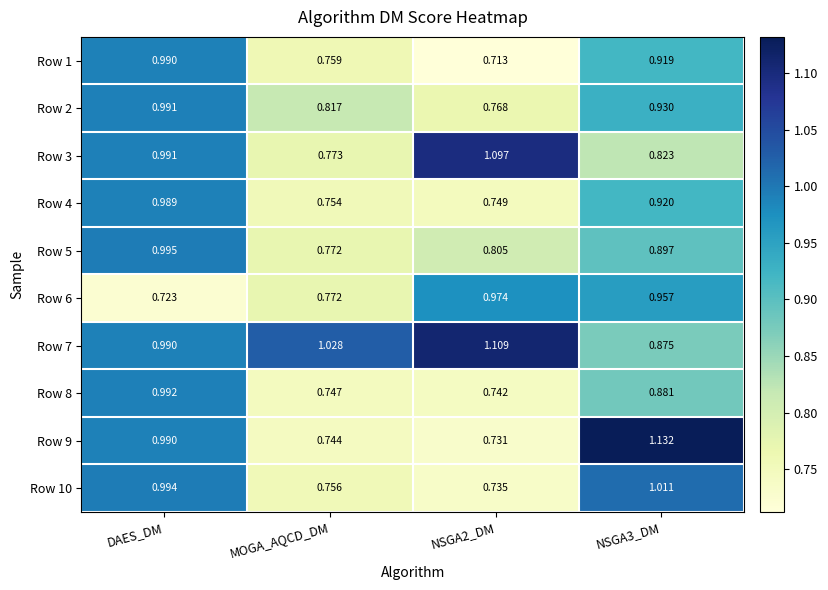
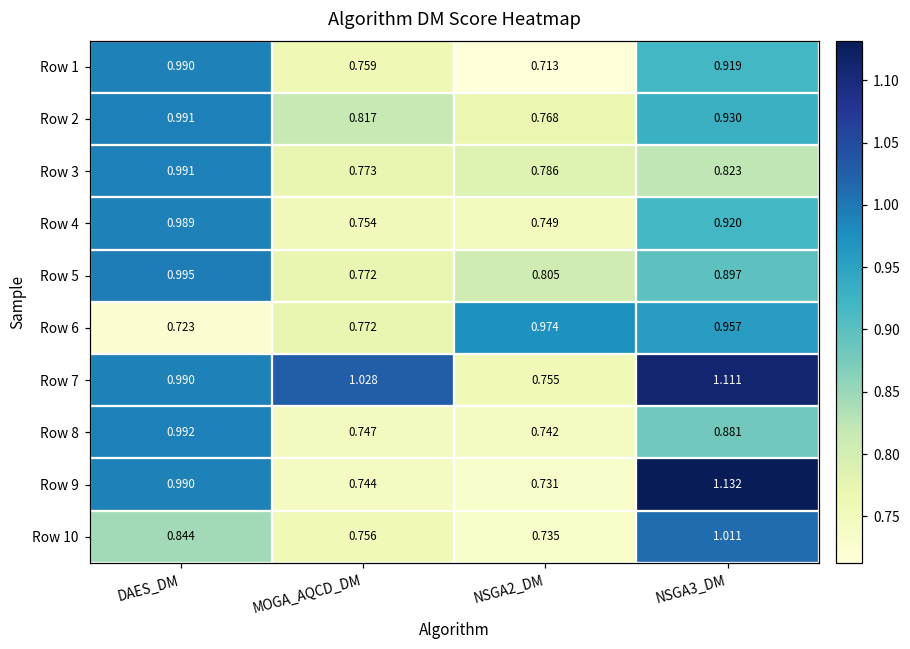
  {
    "Row 1": {
      "DAES_DM": 0.990,
      "MOGA_AQCD_DM": 0.759,
      "NSGA2_DM": 0.713,
      "NSGA3_DM": 0.919
    },
    "Row 2": {
      "DAES_DM": 0.991,
      "MOGA_AQCD_DM": 0.817,
      "NSGA2_DM": 0.768,
      "NSGA3_DM": 0.930
    },
    "Row 3": {
      "DAES_DM": 0.991,
      "MOGA_AQCD_DM": 0.773,
-     "NSGA2_DM": 1.097,
+     "NSGA2_DM": 0.786,
      "NSGA3_DM": 0.823
    },
    "Row 4": {
      "DAES_DM": 0.989,
      "MOGA_AQCD_DM": 0.754,
      "NSGA2_DM": 0.749,
      "NSGA3_DM": 0.920
    },
    "Row 5": {
      "DAES_DM": 0.995,
      "MOGA_AQCD_DM": 0.772,
      "NSGA2_DM": 0.805,
      "NSGA3_DM": 0.897
    },
    "Row 6": {
      "DAES_DM": 0.723,
      "MOGA_AQCD_DM": 0.772,
      "NSGA2_DM": 0.974,
      "NSGA3_DM": 0.957
    },
    "Row 7": {
      "DAES_DM": 0.990,
      "MOGA_AQCD_DM": 1.028,
-     "NSGA2_DM": 1.109,
-     "NSGA3_DM": 0.875
+     "NSGA2_DM": 0.755,
+     "NSGA3_DM": 1.111
    },
    "Row 8": {
      "DAES_DM": 0.992,
      "MOGA_AQCD_DM": 0.747,
      "NSGA2_DM": 0.742,
      "NSGA3_DM": 0.881
    },
    "Row 9": {
      "DAES_DM": 0.990,
      "MOGA_AQCD_DM": 0.744,
      "NSGA2_DM": 0.731,
      "NSGA3_DM": 1.132
    },
    "Row 10": {
-     "DAES_DM": 0.994,
+     "DAES_DM": 0.844,
      "MOGA_AQCD_DM": 0.756,
      "NSGA2_DM": 0.735,
      "NSGA3_DM": 1.011
    }
  }
